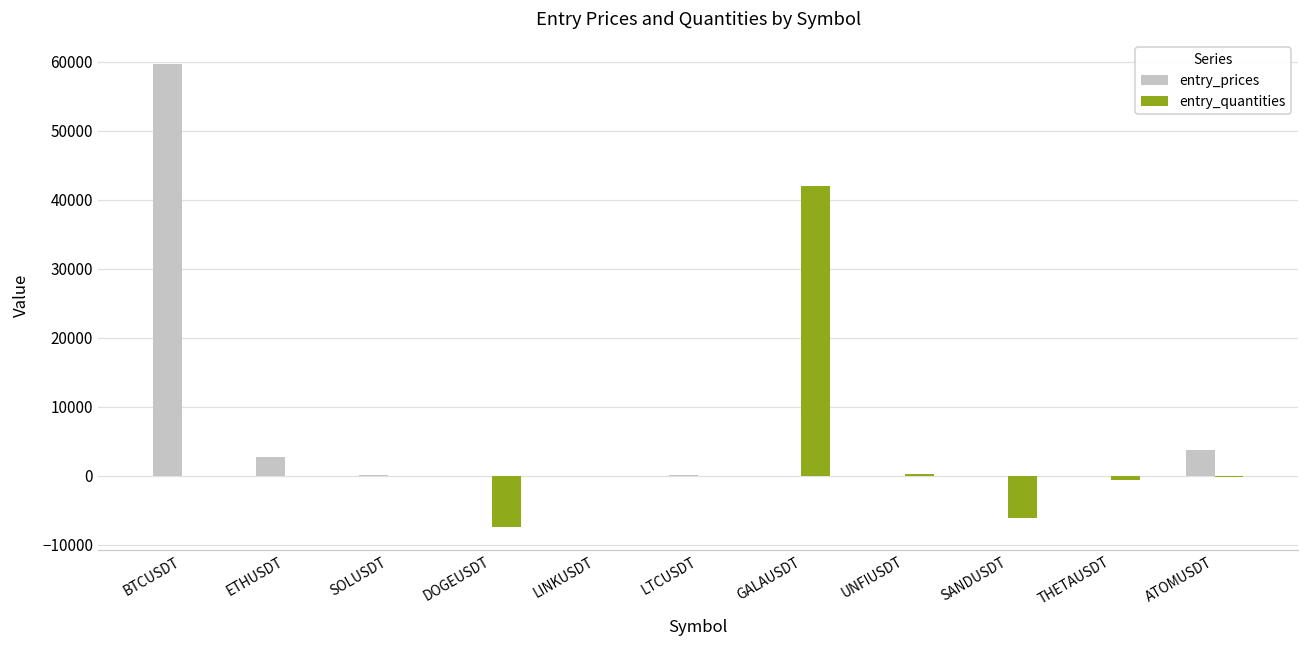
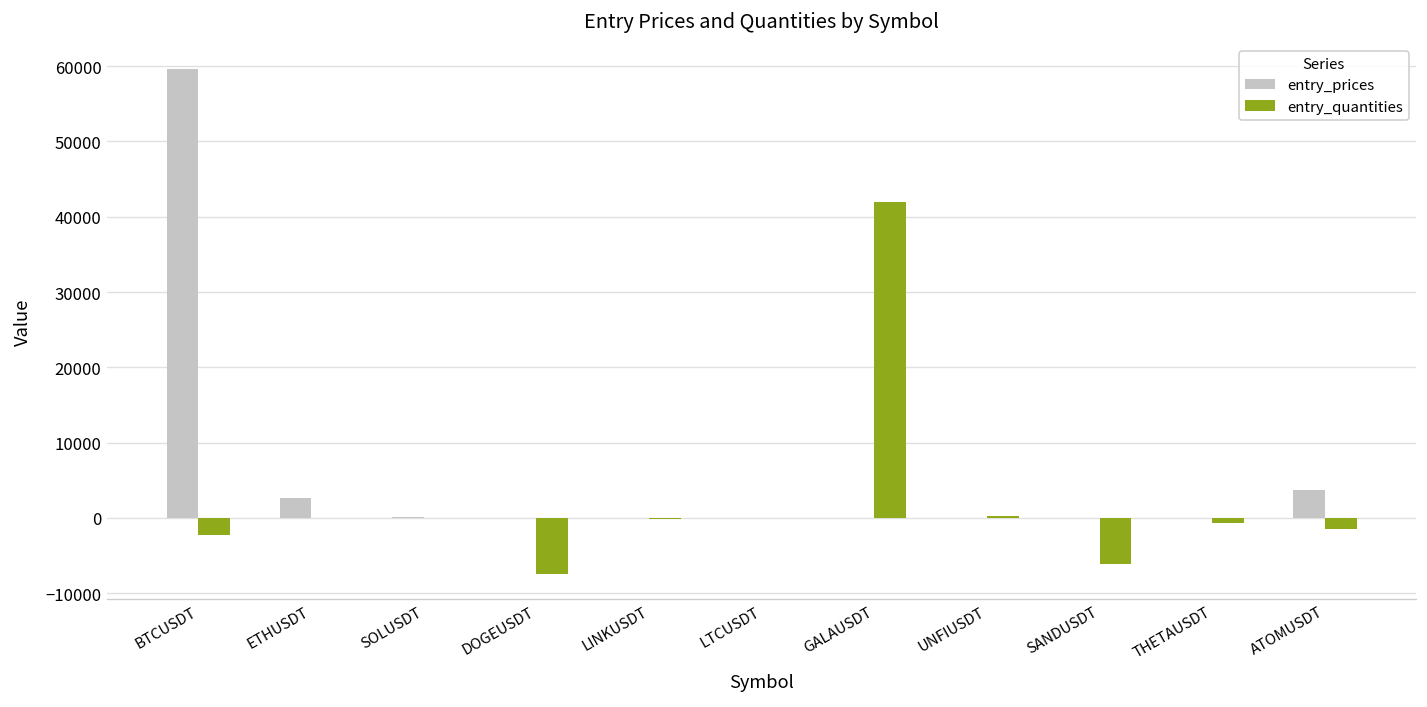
  {
    "entry_prices": {
      "BTCUSDT": 60000,
      "ETHUSDT": 3000,
      "ATOMUSDT": 4000
    },
    "entry_quantities": {
-     "BTCUSDT": 0,
+     "BTCUSDT": -2000,
      "DOGEUSDT": -7000,
      "GALAUSDT": 42000,
      "SANDUSDT": -6000,
      "THETAUSDT": -1000,
-     "ATOMUSDT": 0
+     "ATOMUSDT": -1000
    }
  }
